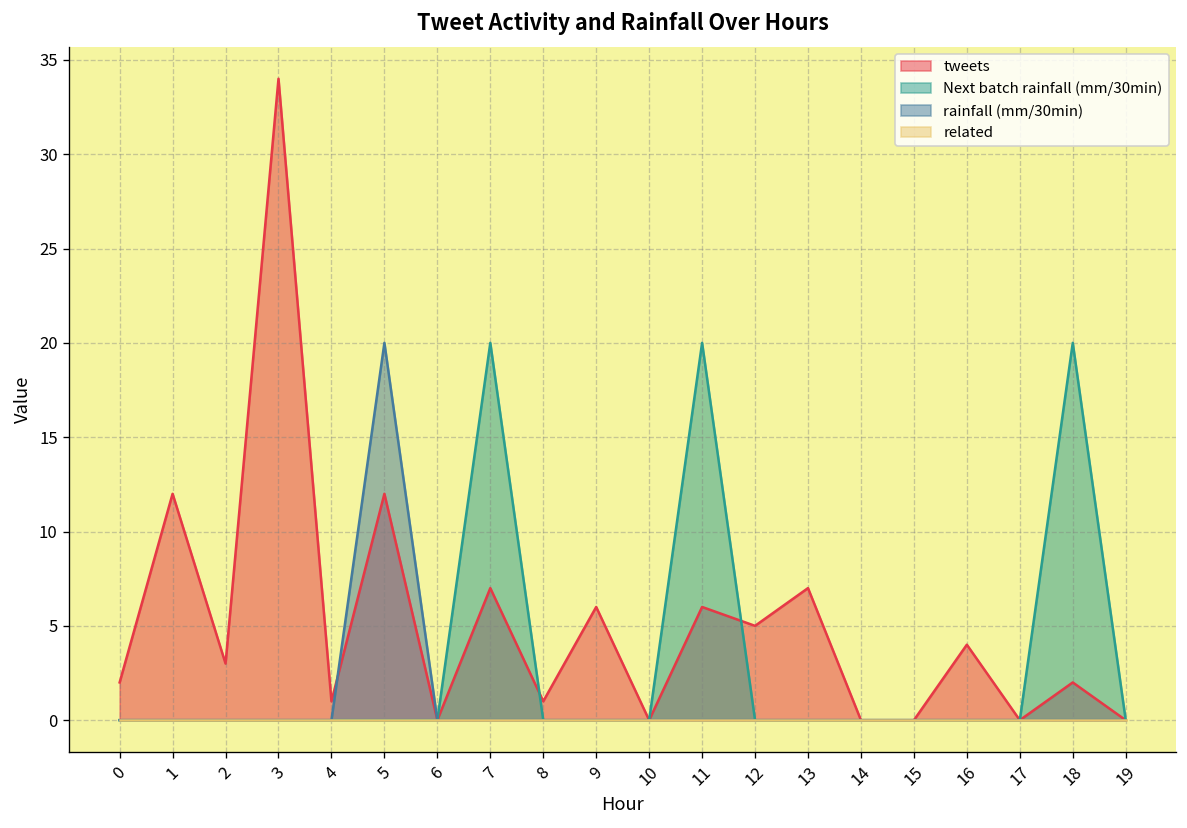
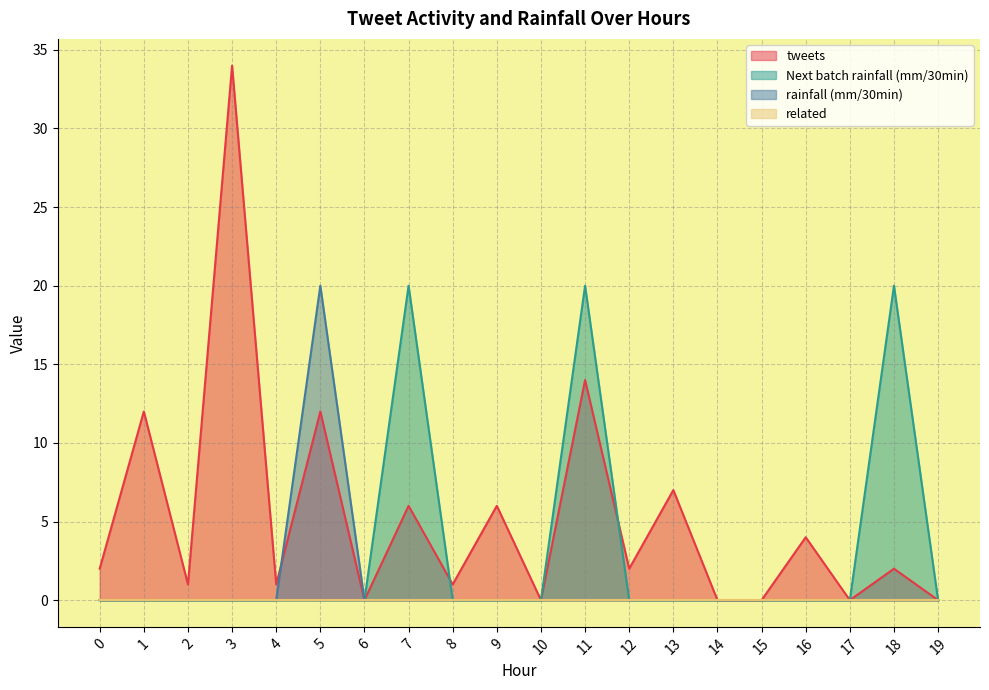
  {
    "tweets": {
      "0": 2,
      "1": 12,
-     "2": 3,
+     "2": 1,
      "3": 34,
      "4": 1,
      "5": 12,
-     "7": 7,
+     "7": 6,
      "8": 1,
      "9": 6,
-     "11": 6,
-     "12": 5,
+     "11": 14,
+     "12": 2,
      "13": 7,
      "16": 4,
      "18": 2
    }
  }
